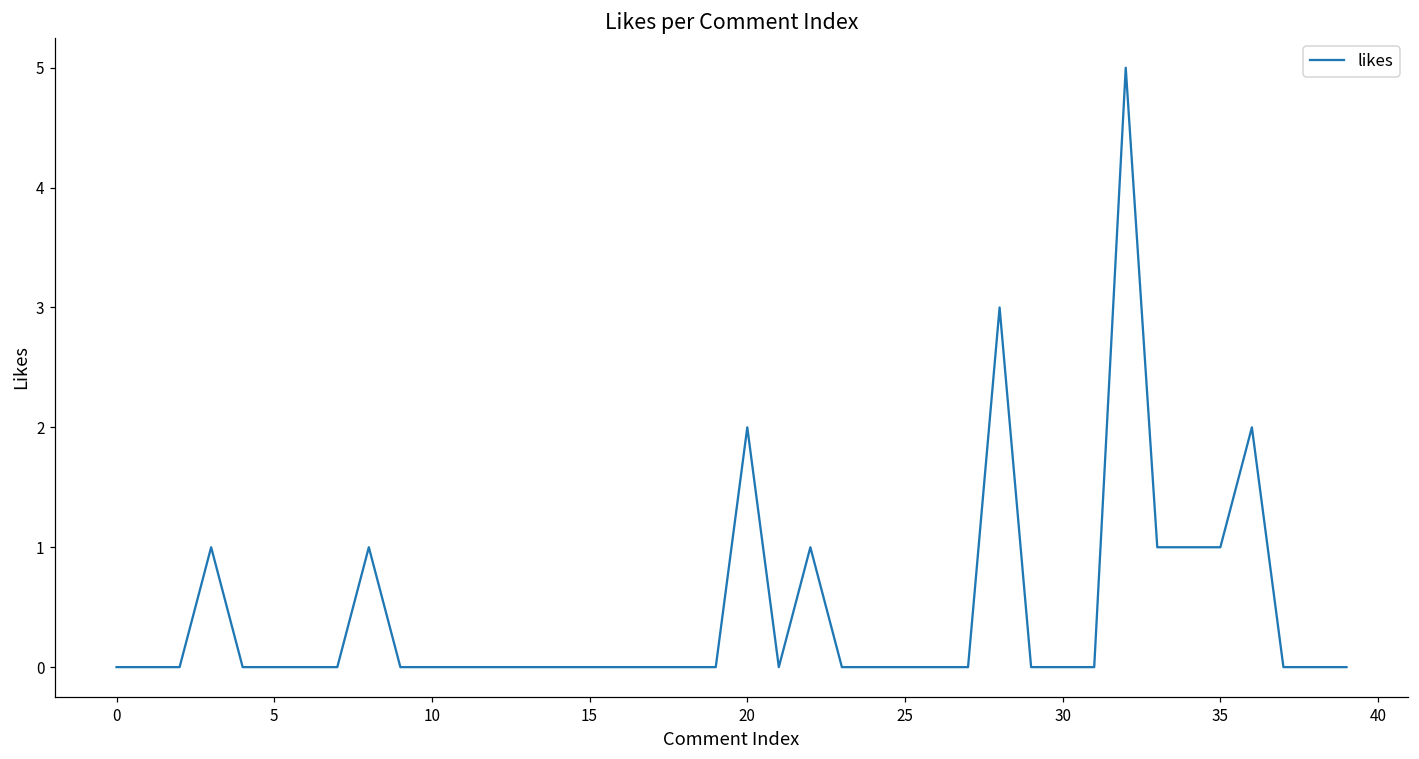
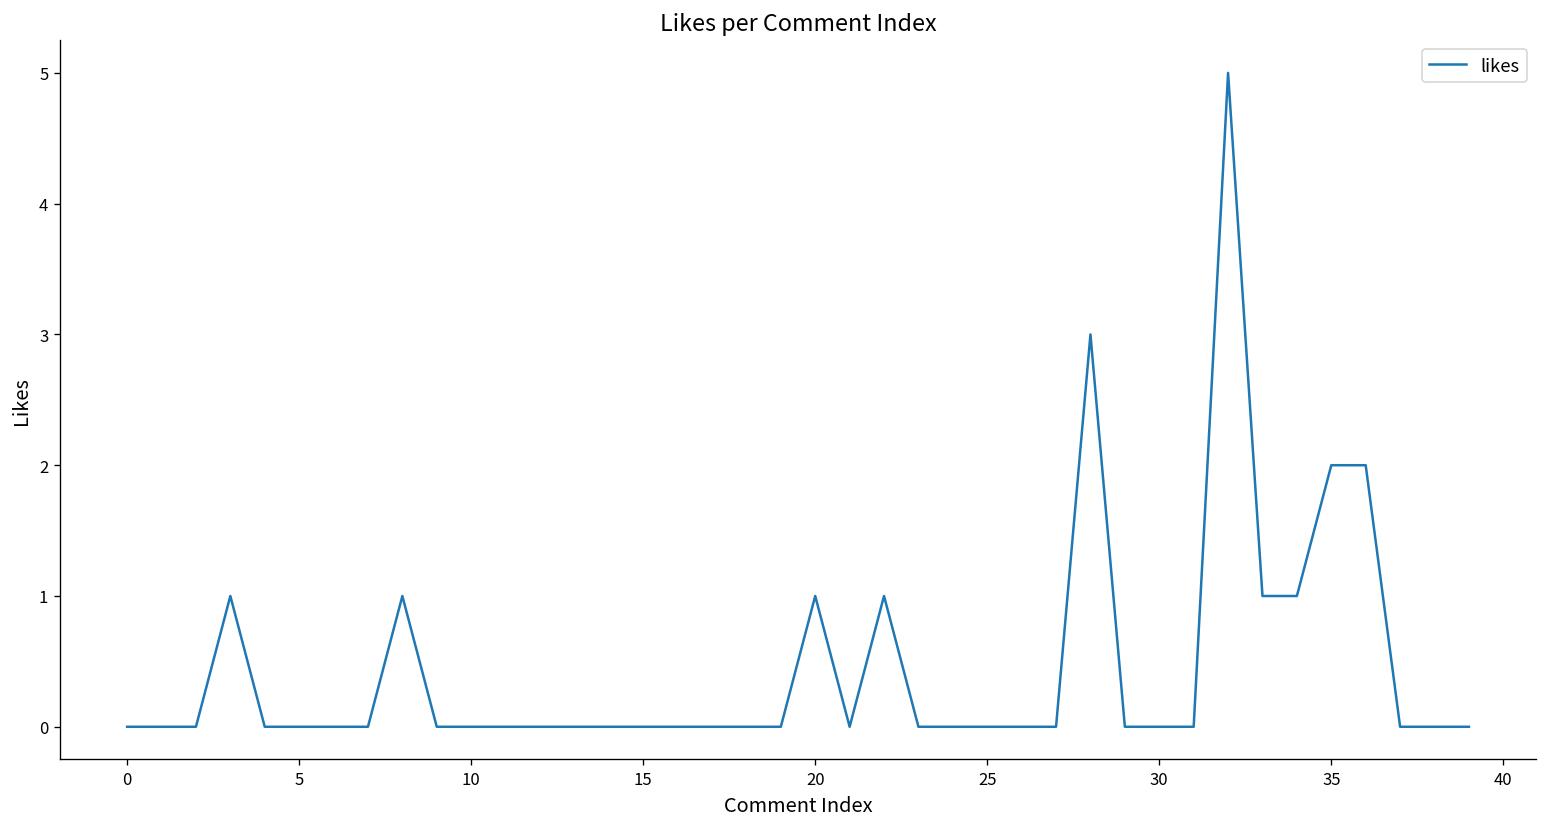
  {
    "0": 0,
    "5": 0,
    "10": 0,
    "15": 0,
-   "20": 2,
+   "20": 1,
    "25": 0,
    "30": 0,
-   "35": 1
+   "35": 2
  }
